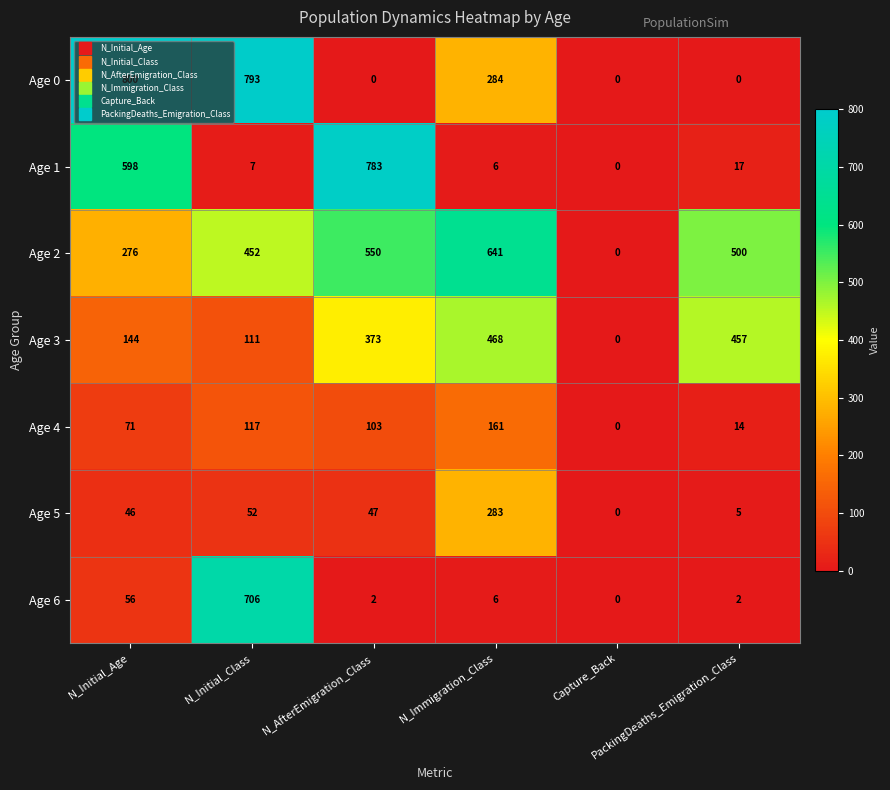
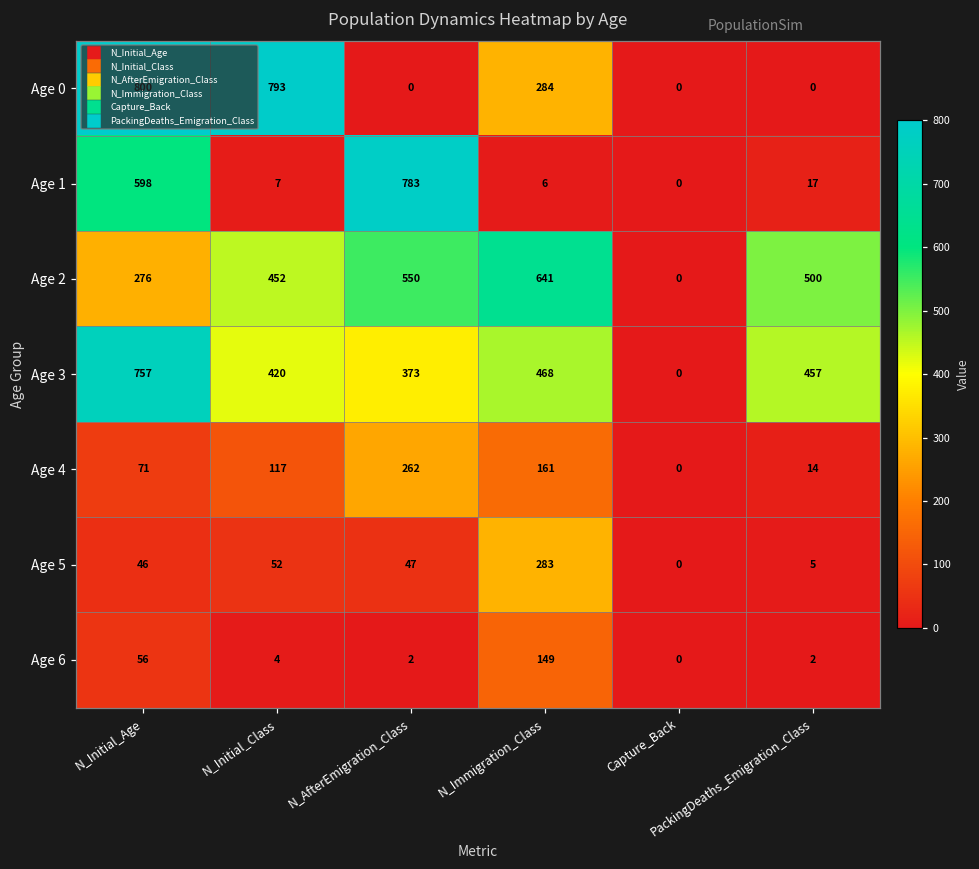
  {
    "Age 0": {
      "N_Initial_Class": 793,
      "N_AfterEmigration_Class": 0,
      "N_Immigration_Class": 284,
      "Capture_Back": 0,
      "PackingDeaths_Emigration_Class": 0
    },
    "Age 1": {
      "N_Initial_Age": 598,
      "N_Initial_Class": 7,
      "N_AfterEmigration_Class": 783,
      "N_Immigration_Class": 6,
      "Capture_Back": 0,
      "PackingDeaths_Emigration_Class": 17
    },
    "Age 2": {
      "N_Initial_Age": 276,
      "N_Initial_Class": 452,
      "N_AfterEmigration_Class": 550,
      "N_Immigration_Class": 641,
      "Capture_Back": 0,
      "PackingDeaths_Emigration_Class": 500
    },
    "Age 3": {
-     "N_Initial_Age": 144,
-     "N_Initial_Class": 111,
+     "N_Initial_Age": 757,
+     "N_Initial_Class": 420,
      "N_AfterEmigration_Class": 373,
      "N_Immigration_Class": 468,
      "Capture_Back": 0,
      "PackingDeaths_Emigration_Class": 457
    },
    "Age 4": {
      "N_Initial_Age": 71,
      "N_Initial_Class": 117,
-     "N_AfterEmigration_Class": 103,
+     "N_AfterEmigration_Class": 262,
      "N_Immigration_Class": 161,
      "Capture_Back": 0,
      "PackingDeaths_Emigration_Class": 14
    },
    "Age 5": {
      "N_Initial_Age": 46,
      "N_Initial_Class": 52,
      "N_AfterEmigration_Class": 47,
      "N_Immigration_Class": 283,
      "Capture_Back": 0,
      "PackingDeaths_Emigration_Class": 5
    },
    "Age 6": {
      "N_Initial_Age": 56,
-     "N_Initial_Class": 706,
+     "N_Initial_Class": 4,
      "N_AfterEmigration_Class": 2,
-     "N_Immigration_Class": 6,
+     "N_Immigration_Class": 149,
      "Capture_Back": 0,
      "PackingDeaths_Emigration_Class": 2
    }
  }
